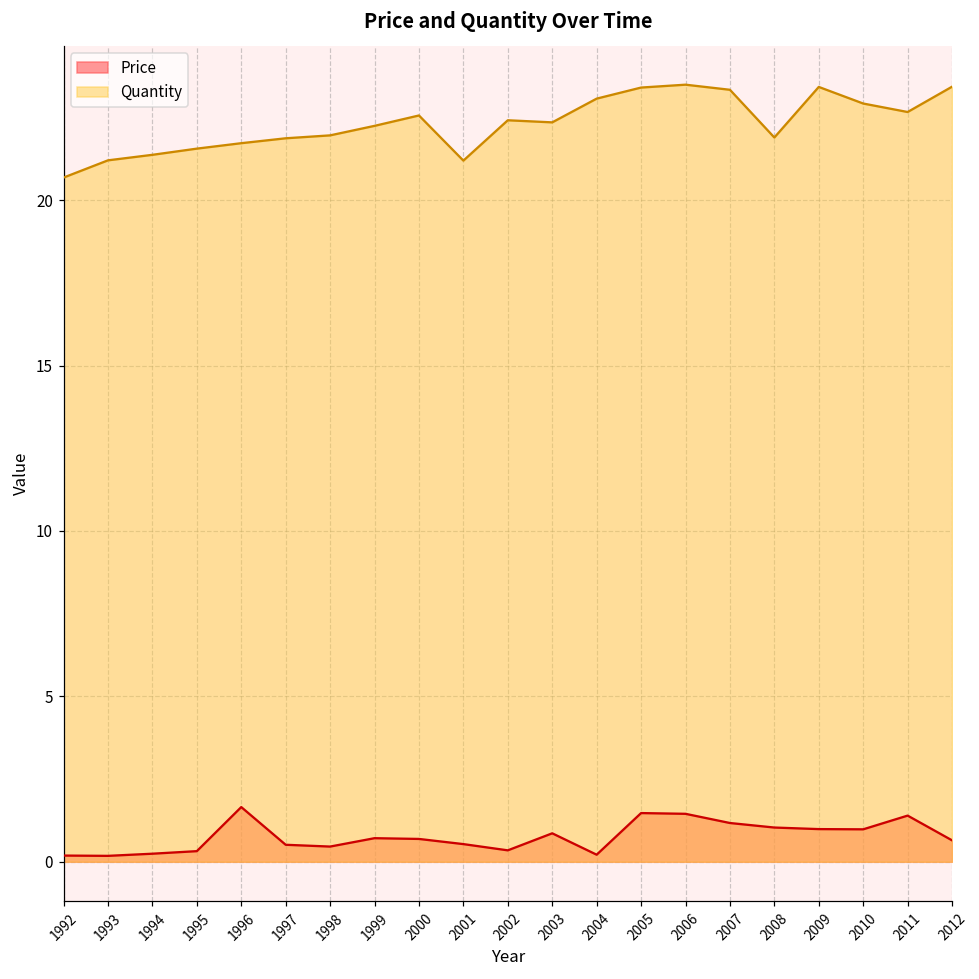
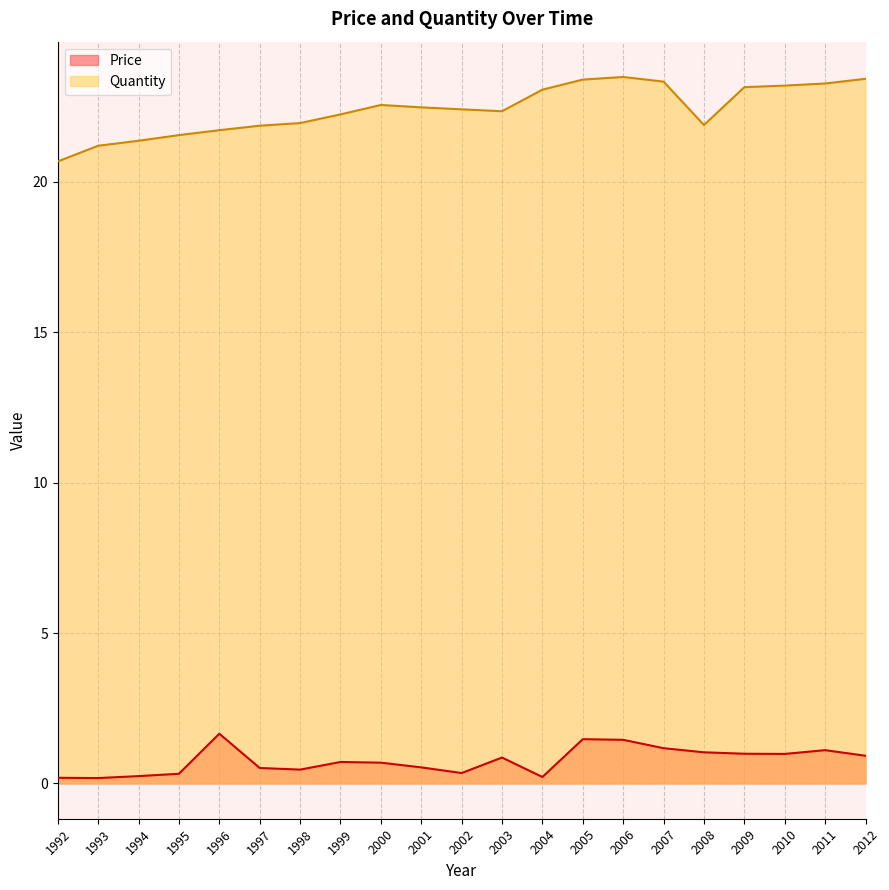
  {
    "Price": {
      "1992": 0.2,
      "1993": 0.2,
      "1994": 0.2,
      "1995": 0.3,
      "1996": 1.7,
      "1997": 0.5,
      "1998": 0.5,
      "1999": 0.7,
      "2000": 0.7,
      "2001": 0.5,
      "2002": 0.3,
      "2003": 0.9,
      "2004": 0.2,
      "2005": 1.5,
      "2006": 1.4,
      "2007": 1.2,
      "2008": 1.0,
      "2009": 1.0,
      "2010": 1.0,
-     "2011": 1.4,
-     "2012": 0.6
+     "2011": 1.1,
+     "2012": 0.9
    },
    "Quantity": {
      "1992": 20.7,
      "1993": 21.2,
      "1994": 21.4,
      "1995": 21.6,
      "1996": 21.7,
      "1997": 21.9,
      "1998": 22.0,
      "1999": 22.2,
      "2000": 22.6,
-     "2001": 21.2,
+     "2001": 22.5,
      "2002": 22.4,
      "2003": 22.4,
      "2004": 23.1,
      "2005": 23.4,
      "2006": 23.5,
      "2007": 23.3,
      "2008": 21.9,
-     "2009": 23.4,
-     "2010": 22.9,
-     "2011": 22.7,
+     "2009": 23.2,
+     "2010": 23.2,
+     "2011": 23.3,
      "2012": 23.4
    }
  }
